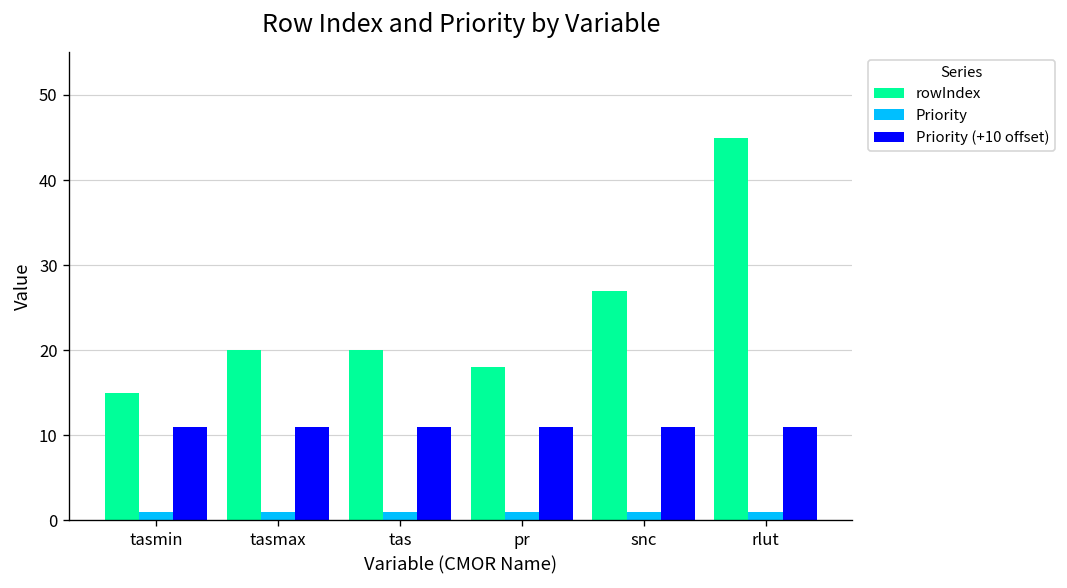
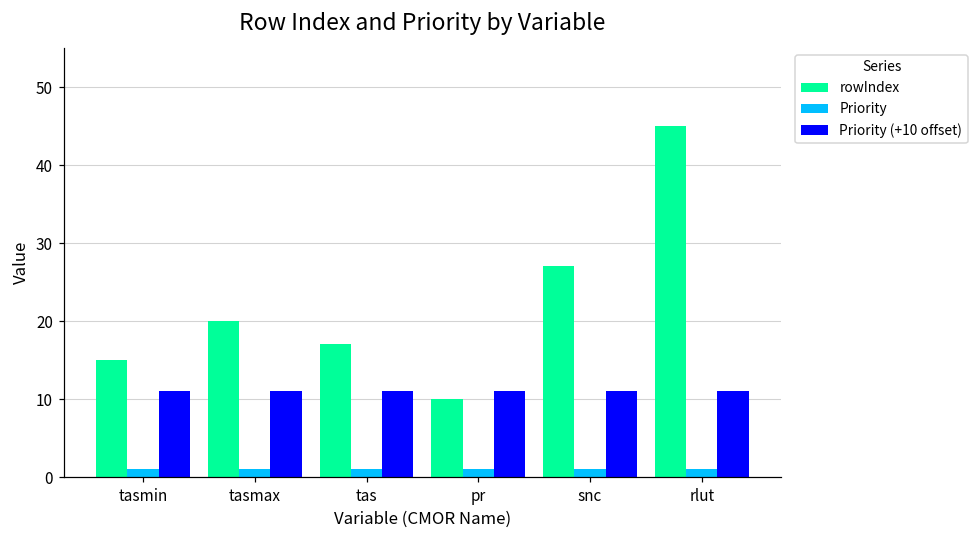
  {
    "rowIndex": {
      "tasmin": 15,
      "tasmax": 20,
-     "tas": 20,
-     "pr": 18,
+     "tas": 17,
+     "pr": 10,
      "snc": 27,
      "rlut": 45
    },
    "Priority": {
      "tasmin": 1,
      "tasmax": 1,
      "tas": 1,
      "pr": 1,
      "snc": 1,
      "rlut": 1
    },
    "Priority (+10 offset)": {
      "tasmin": 11,
      "tasmax": 11,
      "tas": 11,
      "pr": 11,
      "snc": 11,
      "rlut": 11
    }
  }
